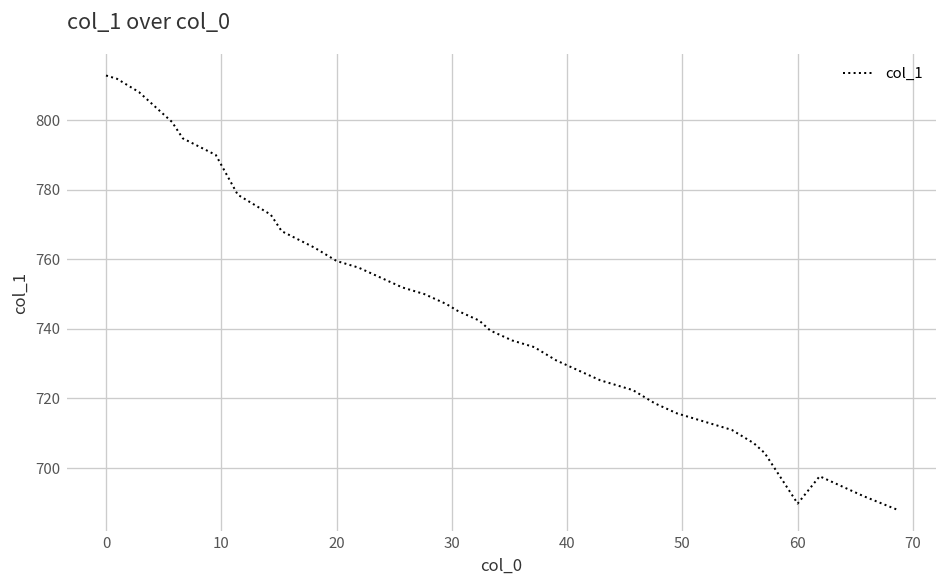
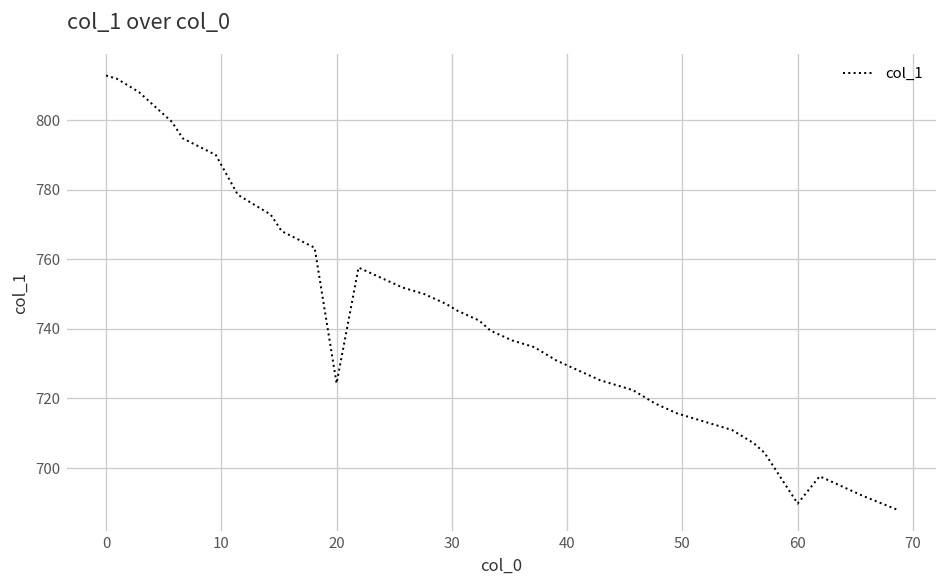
  {
    "0": 813,
-   "20": 760,
+   "20": 724,
    "60": 690
  }
